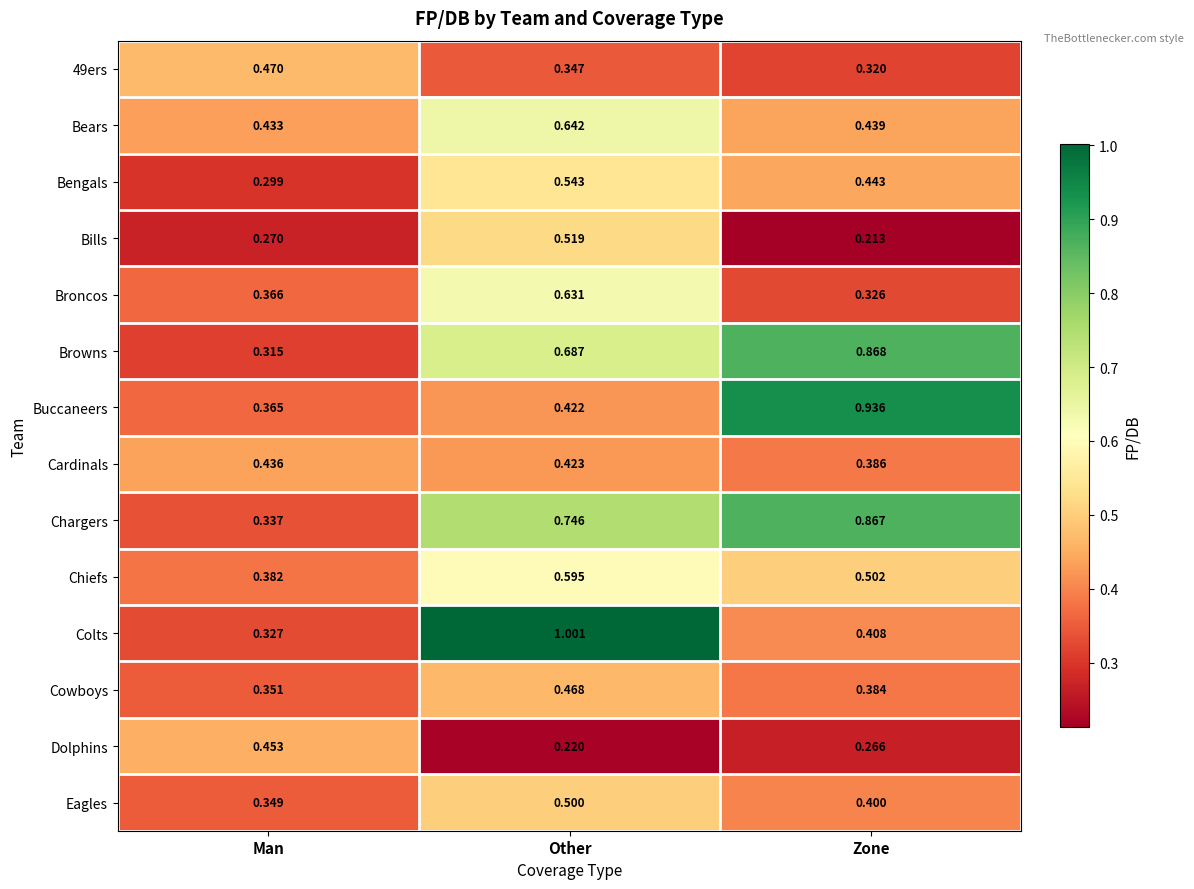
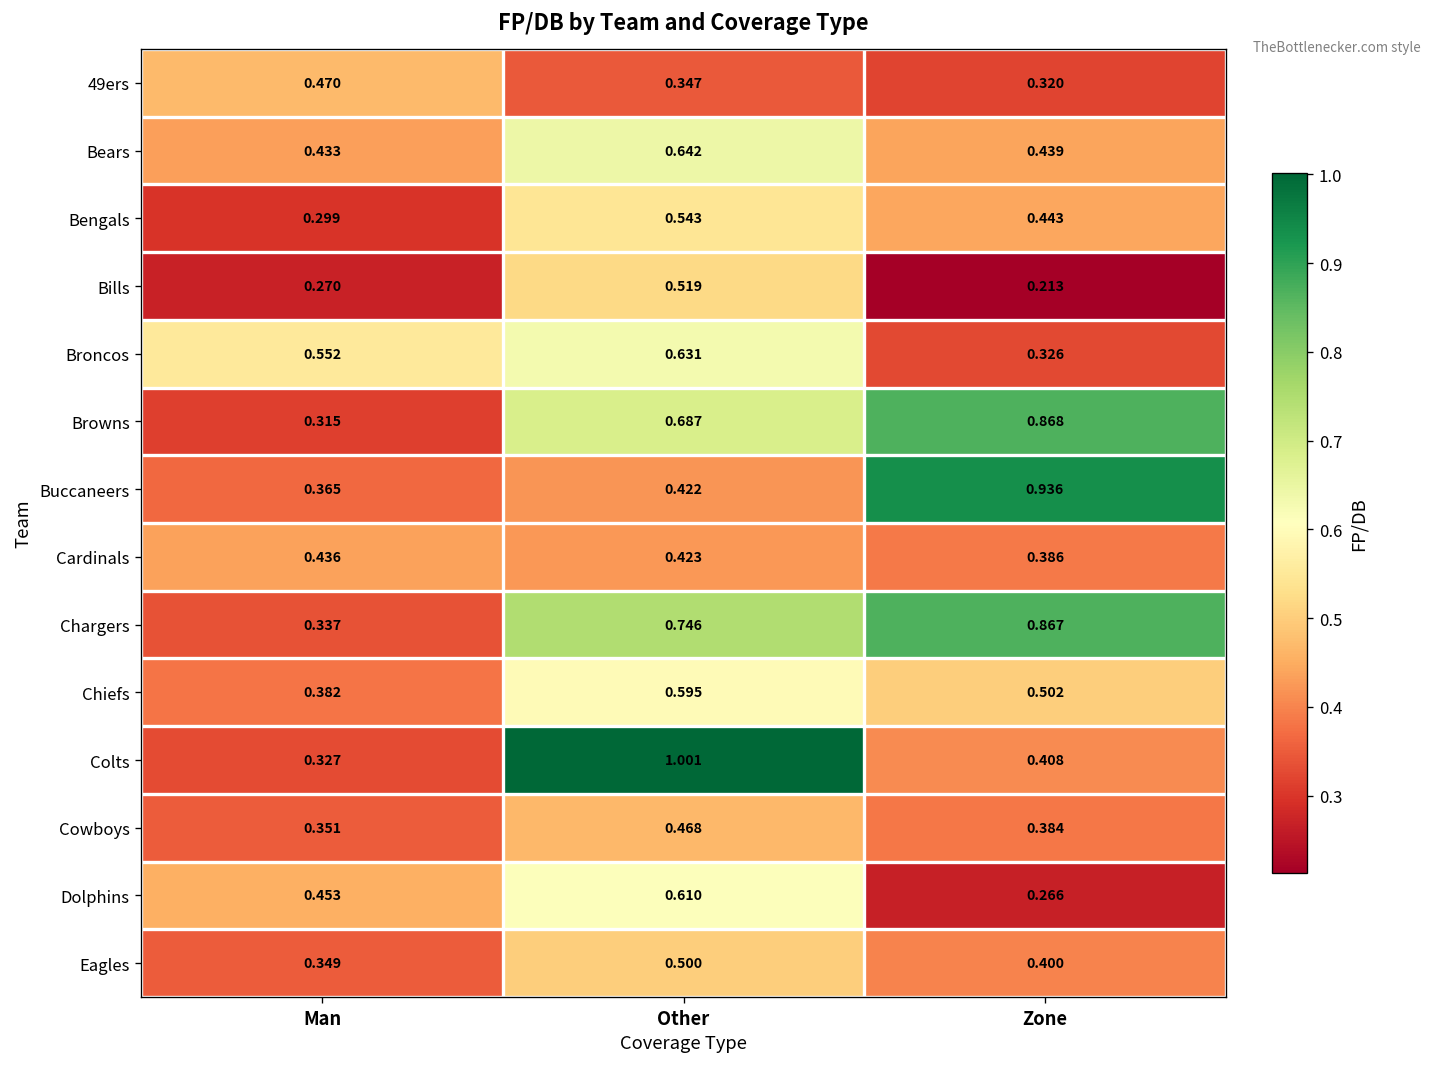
  {
    "49ers": {
      "Man": 0.470,
      "Other": 0.347,
      "Zone": 0.320
    },
    "Bears": {
      "Man": 0.433,
      "Other": 0.642,
      "Zone": 0.439
    },
    "Bengals": {
      "Man": 0.299,
      "Other": 0.543,
      "Zone": 0.443
    },
    "Bills": {
      "Man": 0.270,
      "Other": 0.519,
      "Zone": 0.213
    },
    "Broncos": {
-     "Man": 0.366,
+     "Man": 0.552,
      "Other": 0.631,
      "Zone": 0.326
    },
    "Browns": {
      "Man": 0.315,
      "Other": 0.687,
      "Zone": 0.868
    },
    "Buccaneers": {
      "Man": 0.365,
      "Other": 0.422,
      "Zone": 0.936
    },
    "Cardinals": {
      "Man": 0.436,
      "Other": 0.423,
      "Zone": 0.386
    },
    "Chargers": {
      "Man": 0.337,
      "Other": 0.746,
      "Zone": 0.867
    },
    "Chiefs": {
      "Man": 0.382,
      "Other": 0.595,
      "Zone": 0.502
    },
    "Colts": {
      "Man": 0.327,
      "Other": 1.001,
      "Zone": 0.408
    },
    "Cowboys": {
      "Man": 0.351,
      "Other": 0.468,
      "Zone": 0.384
    },
    "Dolphins": {
      "Man": 0.453,
-     "Other": 0.220,
+     "Other": 0.610,
      "Zone": 0.266
    },
    "Eagles": {
      "Man": 0.349,
      "Other": 0.500,
      "Zone": 0.400
    }
  }
